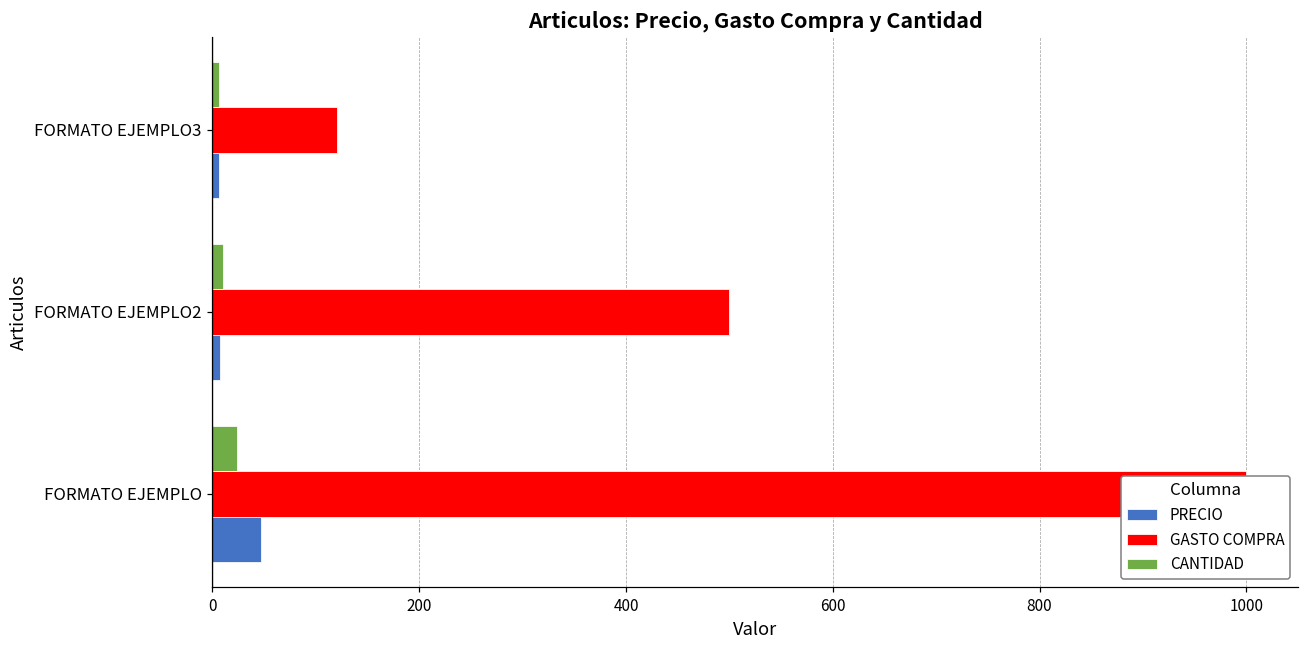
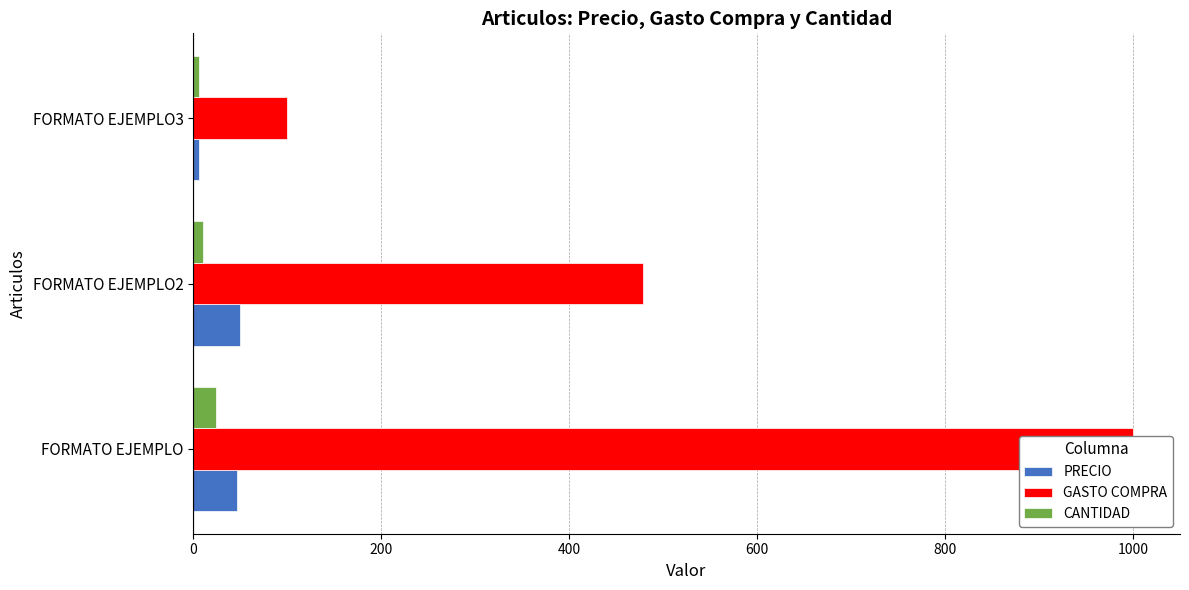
  {
    "PRECIO": {
      "FORMATO EJEMPLO3": 10,
-     "FORMATO EJEMPLO2": 10,
+     "FORMATO EJEMPLO2": 50,
      "FORMATO EJEMPLO": 50
    },
    "GASTO COMPRA": {
-     "FORMATO EJEMPLO3": 120,
-     "FORMATO EJEMPLO2": 500
+     "FORMATO EJEMPLO3": 100,
+     "FORMATO EJEMPLO2": 480
    },
    "CANTIDAD": {
      "FORMATO EJEMPLO3": 10,
      "FORMATO EJEMPLO2": 10,
      "FORMATO EJEMPLO": 20
    }
  }
